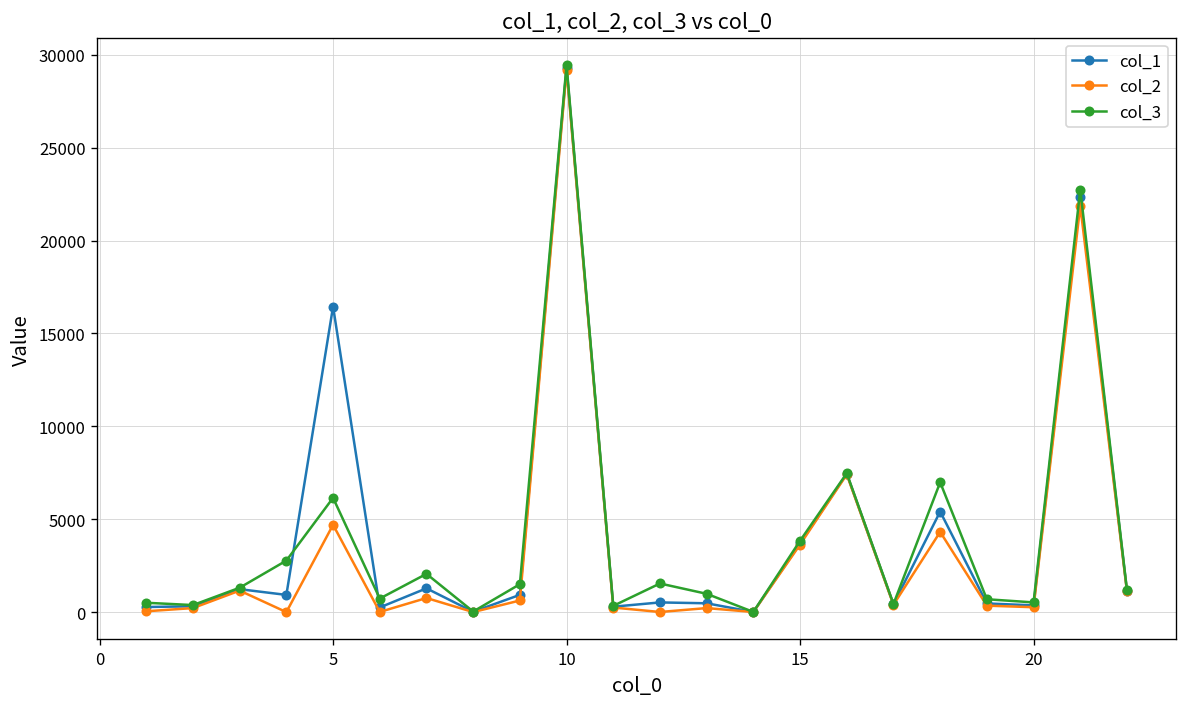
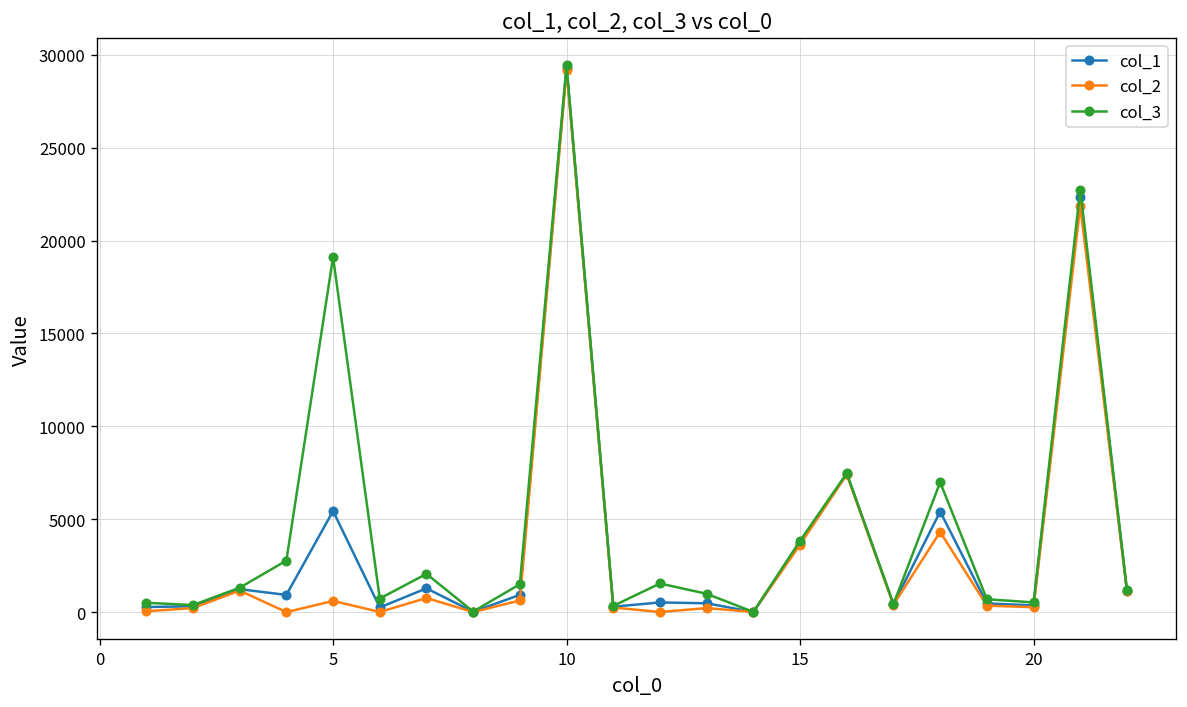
  {
    "col_1": {
-     "5": 16400
+     "5": 5400
    },
    "col_2": {
-     "5": 4700
+     "5": 600
    },
    "col_3": {
-     "5": 6200
+     "5": 19100
    }
  }
